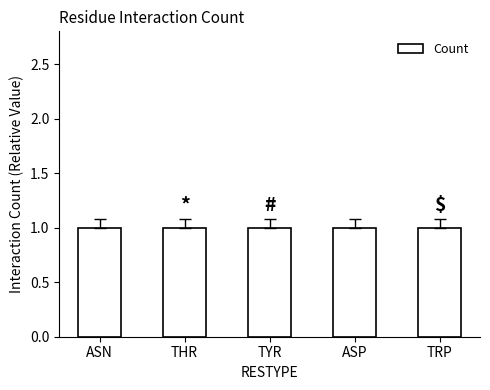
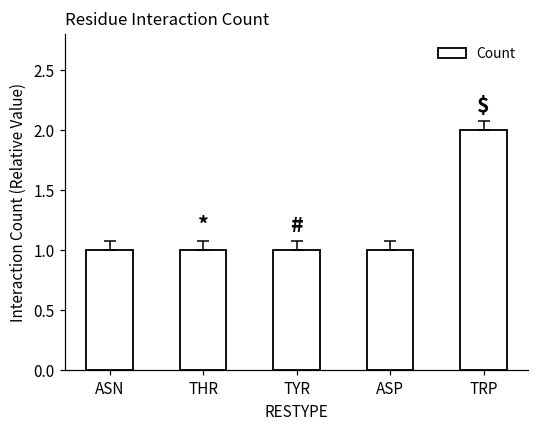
  {
    "Count": {
      "ASN": 1,
      "THR": 1,
      "TYR": 1,
      "ASP": 1,
-     "TRP": 1
+     "TRP": 2
    }
  }
